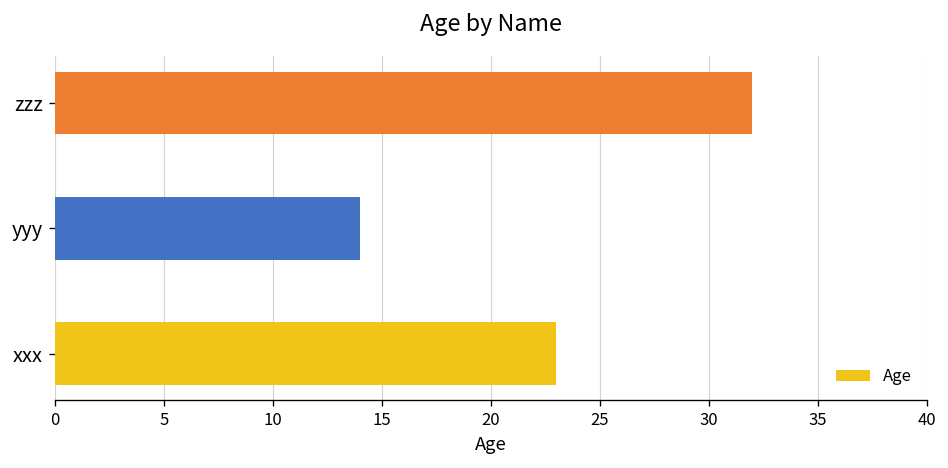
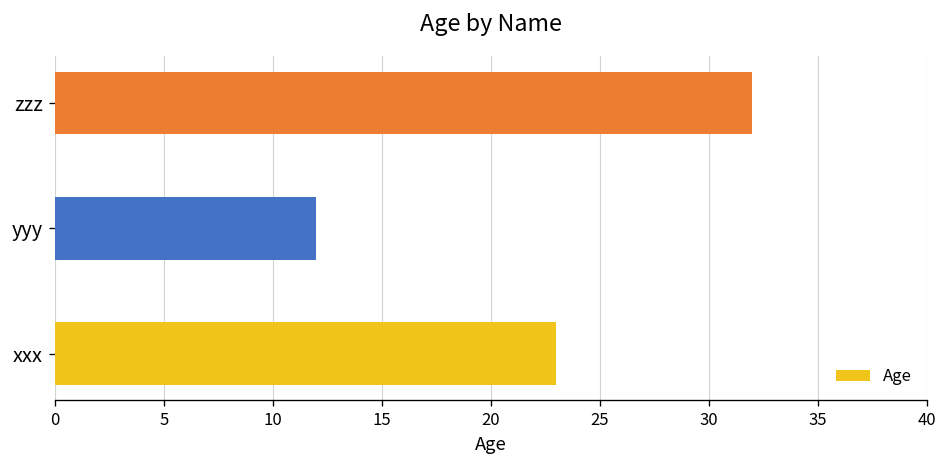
  {
    "zzz": 32,
-   "yyy": 14,
+   "yyy": 12,
    "xxx": 23
  }
